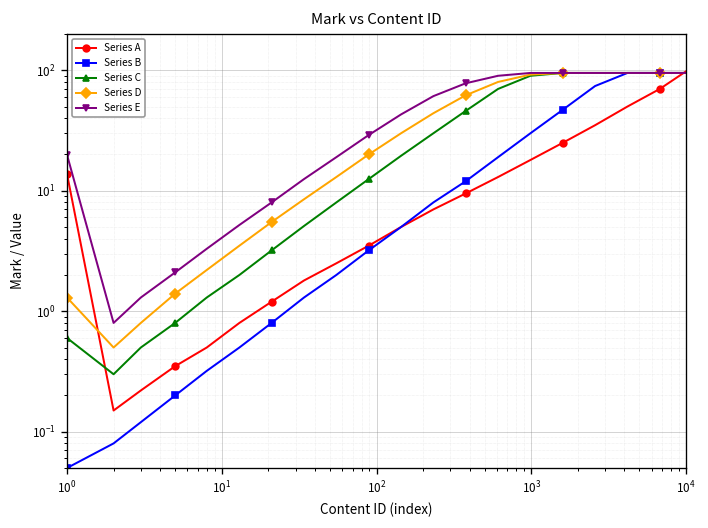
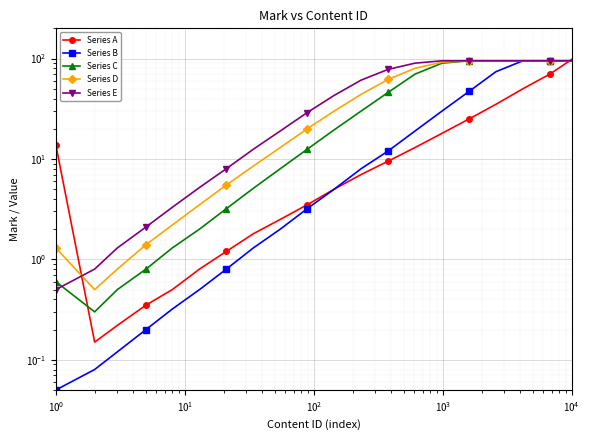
  {
    "Series A": {
      "10^0": 14
    },
    "Series B": {
      "10^0": 0.05
    },
    "Series C": {
      "10^0": 0.6
    },
    "Series D": {
      "10^0": 1.3
    },
    "Series E": {
-     "10^0": 20
+     "10^0": 0.5
    }
  }
